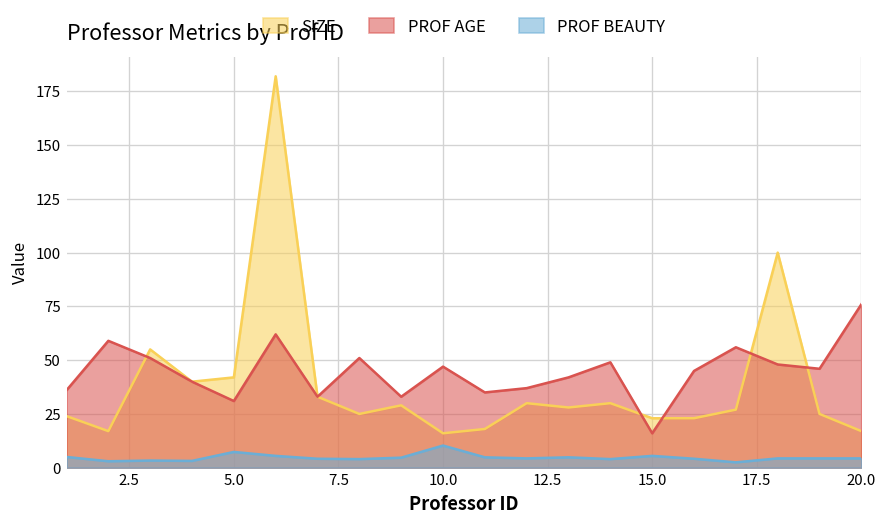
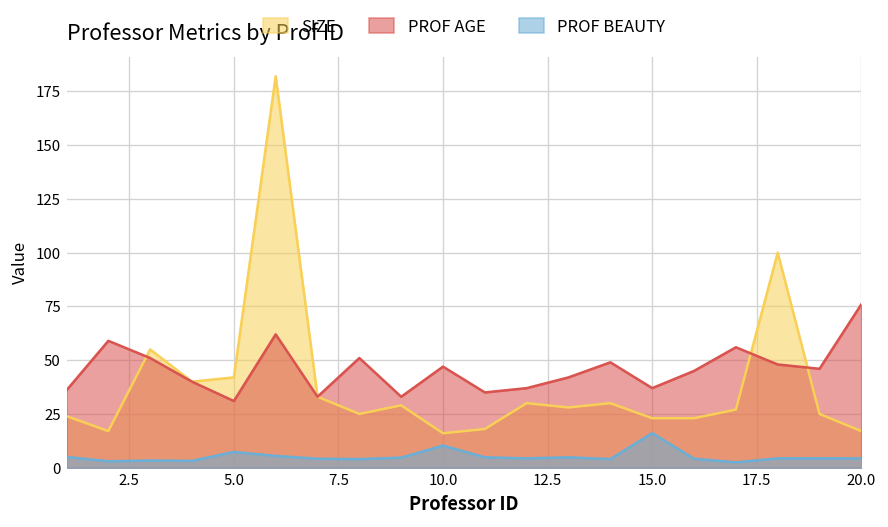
  {
    "SIZE": {
      "5.0": 42,
      "10.0": 16,
      "15.0": 23,
      "20.0": 17
    },
    "PROF AGE": {
      "5.0": 31,
      "10.0": 47,
-     "15.0": 16,
+     "15.0": 37,
      "20.0": 76
    },
    "PROF BEAUTY": {
      "5.0": 7,
      "10.0": 10,
-     "15.0": 6,
+     "15.0": 16,
      "20.0": 4
    }
  }
